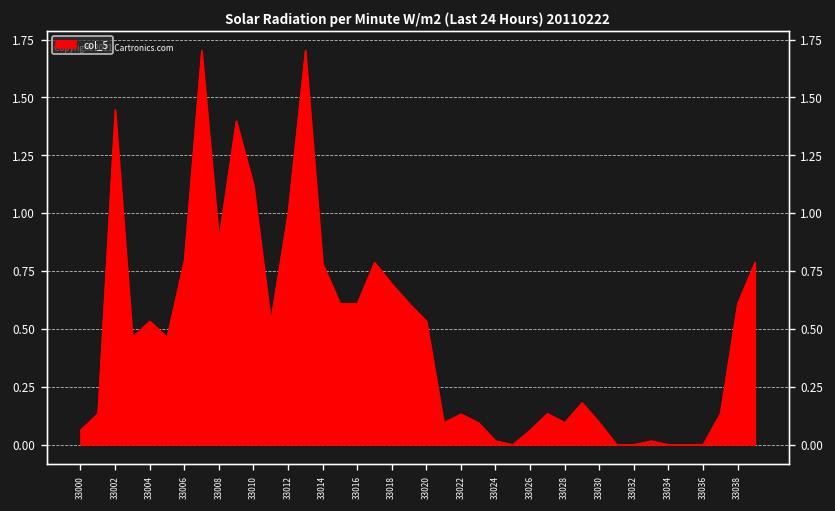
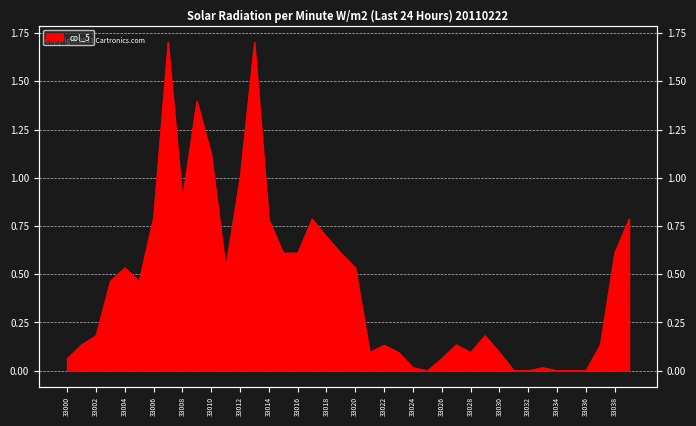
  {
    "33000": 0.06,
-   "33002": 1.45,
+   "33002": 0.18,
    "33004": 0.53,
    "33006": 0.80,
    "33008": 0.89,
    "33010": 1.12,
    "33012": 1.00,
    "33014": 0.78,
    "33016": 0.61,
    "33018": 0.69,
    "33020": 0.53,
    "33022": 0.13,
    "33024": 0.02,
    "33026": 0.06,
    "33028": 0.10,
    "33030": 0.10,
    "33032": 0.00,
    "33034": 0.00,
    "33036": 0.00,
    "33038": 0.61
  }
